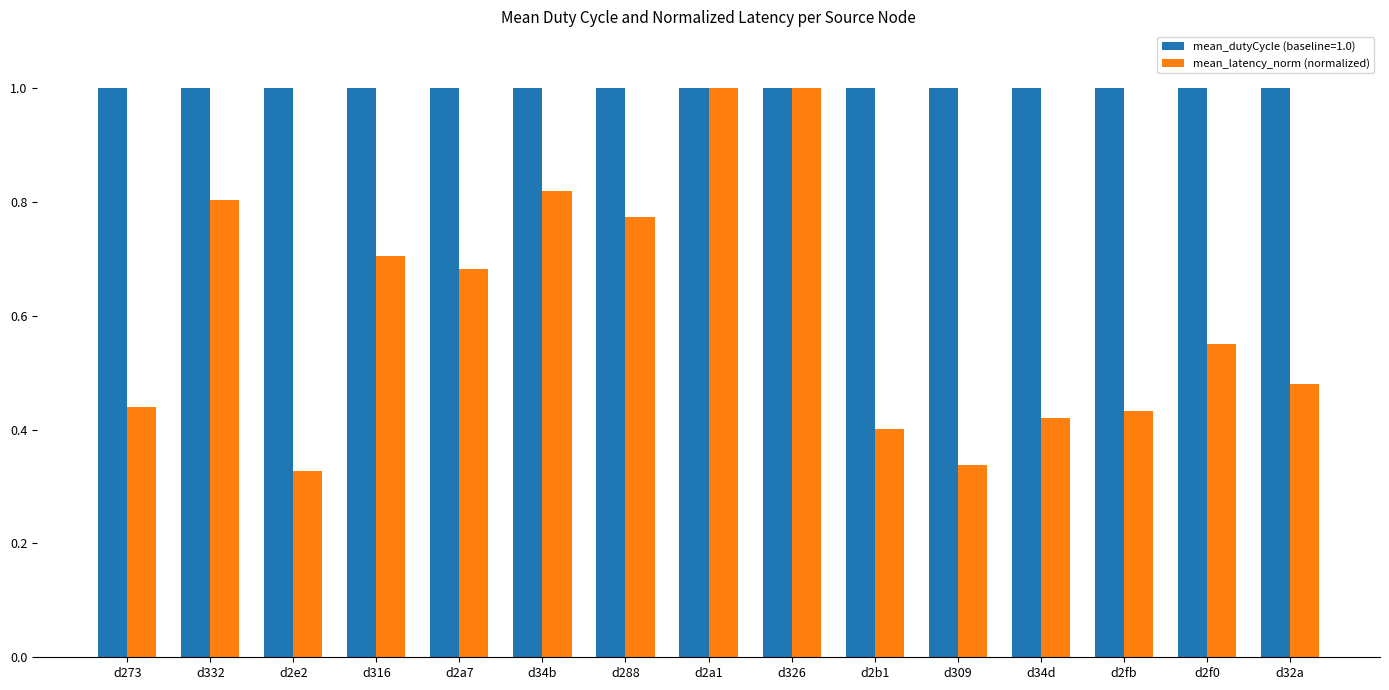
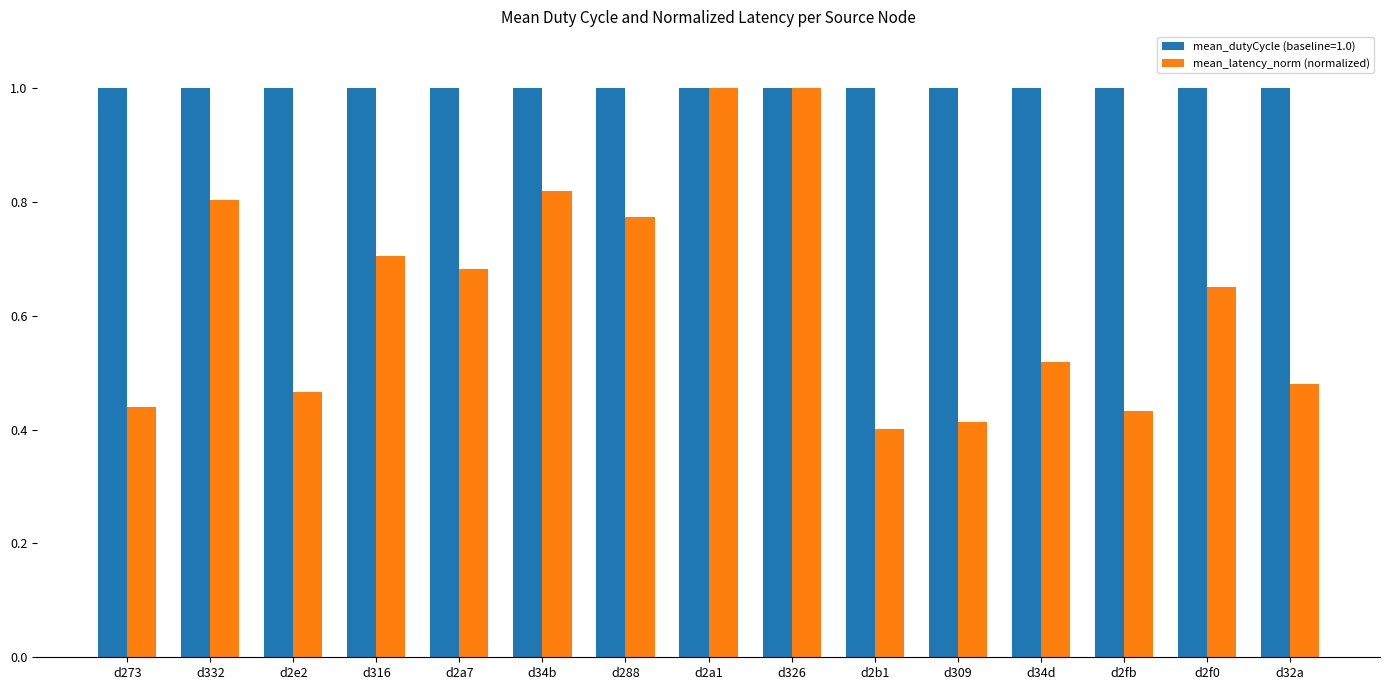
  {
    "mean_dutyCycle (baseline=1.0)": {
      "d273": 1.00,
      "d332": 1.00,
      "d2e2": 1.00,
      "d316": 1.00,
      "d2a7": 1.00,
      "d34b": 1.00,
      "d288": 1.00,
      "d2a1": 1.00,
      "d326": 1.00,
      "d2b1": 1.00,
      "d309": 1.00,
      "d34d": 1.00,
      "d2fb": 1.00,
      "d2f0": 1.00,
      "d32a": 1.00
    },
    "mean_latency_norm (normalized)": {
      "d273": 0.44,
      "d332": 0.80,
-     "d2e2": 0.33,
+     "d2e2": 0.47,
      "d316": 0.71,
      "d2a7": 0.68,
      "d34b": 0.82,
      "d288": 0.77,
      "d2a1": 1.00,
      "d326": 1.00,
      "d2b1": 0.40,
-     "d309": 0.34,
-     "d34d": 0.42,
+     "d309": 0.41,
+     "d34d": 0.52,
      "d2fb": 0.43,
-     "d2f0": 0.55,
+     "d2f0": 0.65,
      "d32a": 0.48
    }
  }
